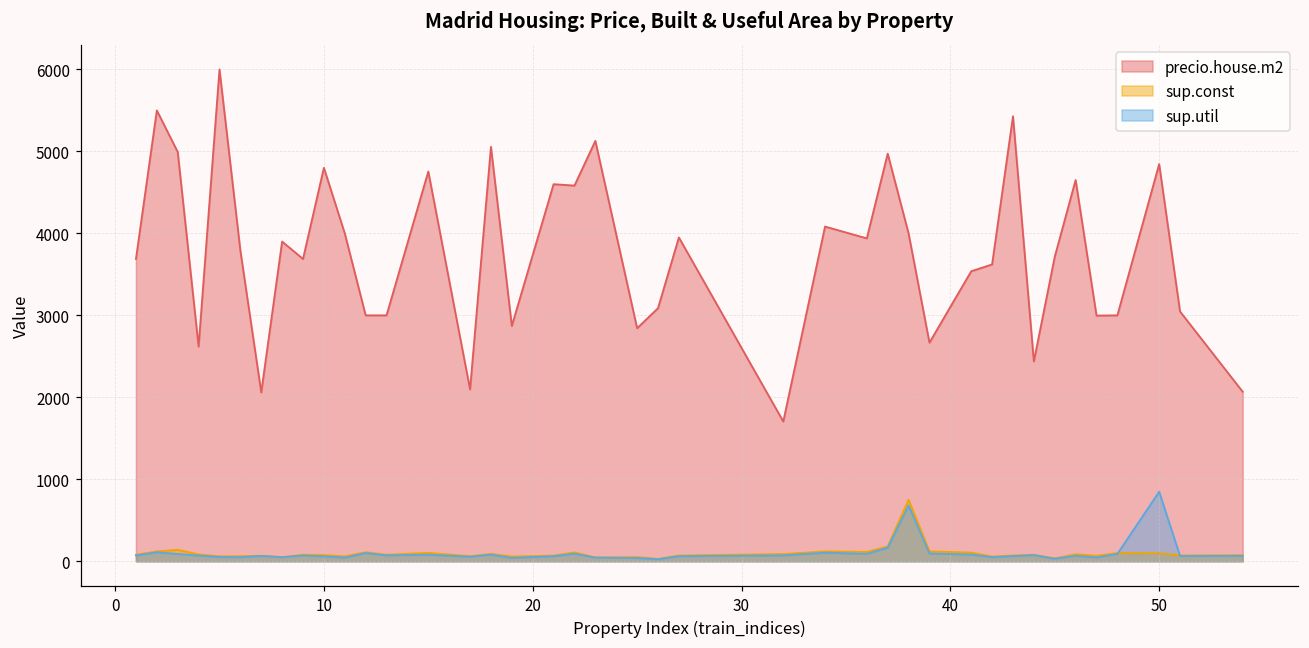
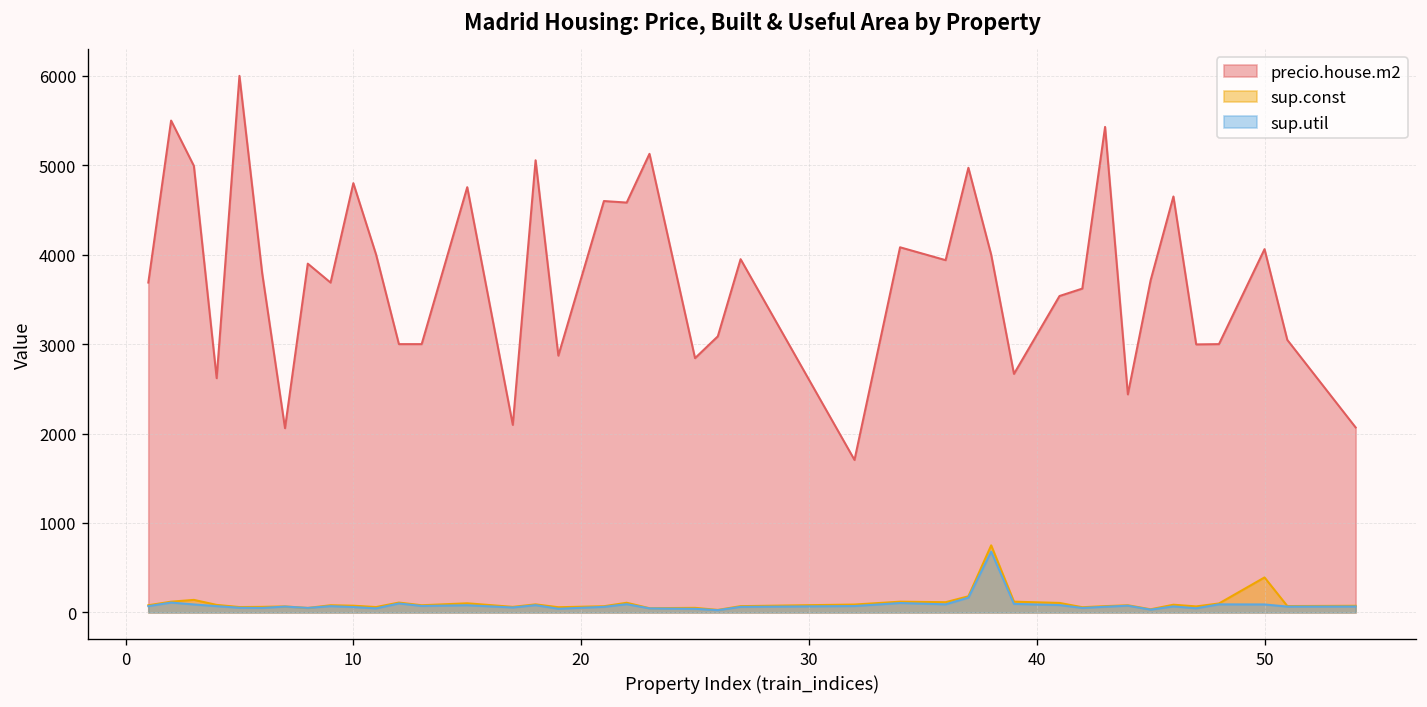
  {
    "precio.house.m2": {
      "10": 4800,
-     "50": 4800
+     "50": 4100
    },
    "sup.const": {
-     "50": 100
+     "50": 400
    },
    "sup.util": {
-     "50": 800
+     "50": 100
    }
  }
